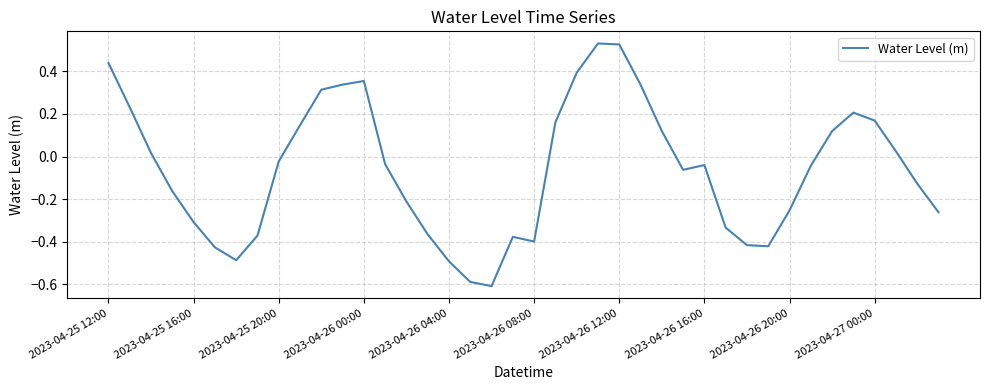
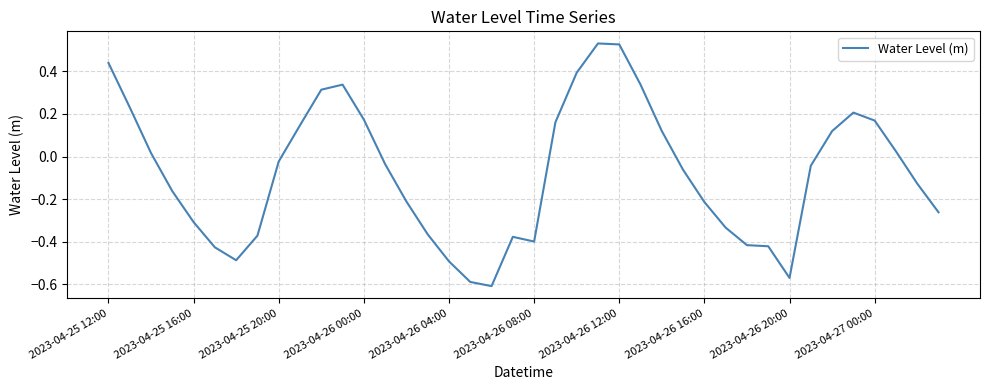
  {
    "2023-04-25 12:00": 0.44,
    "2023-04-25 16:00": -0.31,
    "2023-04-25 20:00": -0.02,
-   "2023-04-26 00:00": 0.35,
+   "2023-04-26 00:00": 0.17,
    "2023-04-26 04:00": -0.49,
    "2023-04-26 08:00": -0.40,
    "2023-04-26 12:00": 0.53,
-   "2023-04-26 16:00": -0.04,
-   "2023-04-26 20:00": -0.25,
+   "2023-04-26 16:00": -0.21,
+   "2023-04-26 20:00": -0.57,
    "2023-04-27 00:00": 0.17
  }
